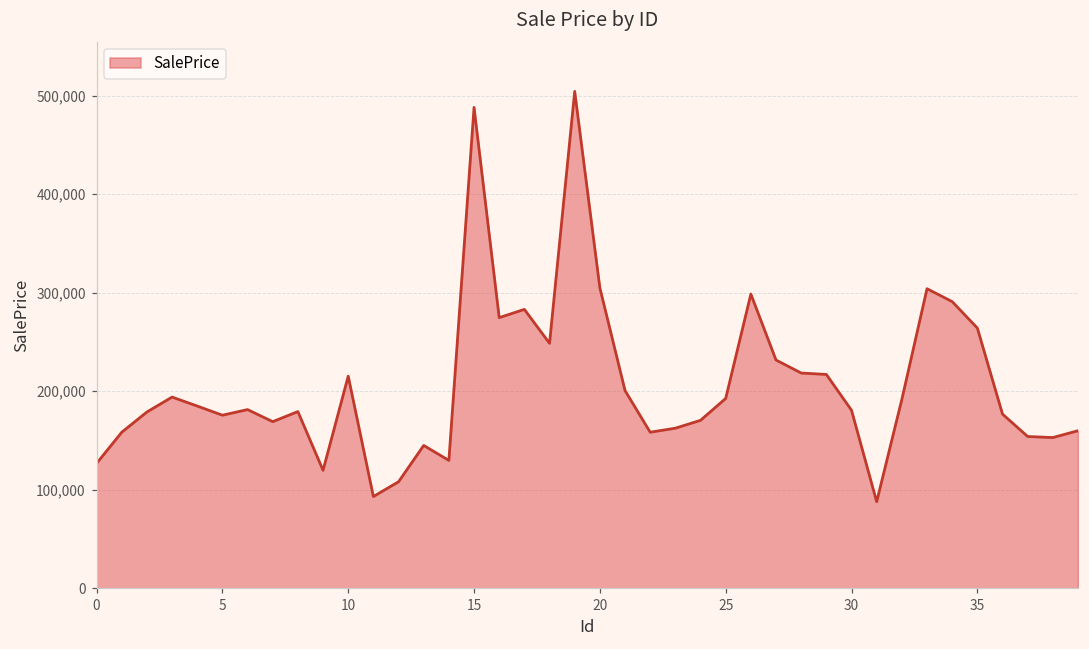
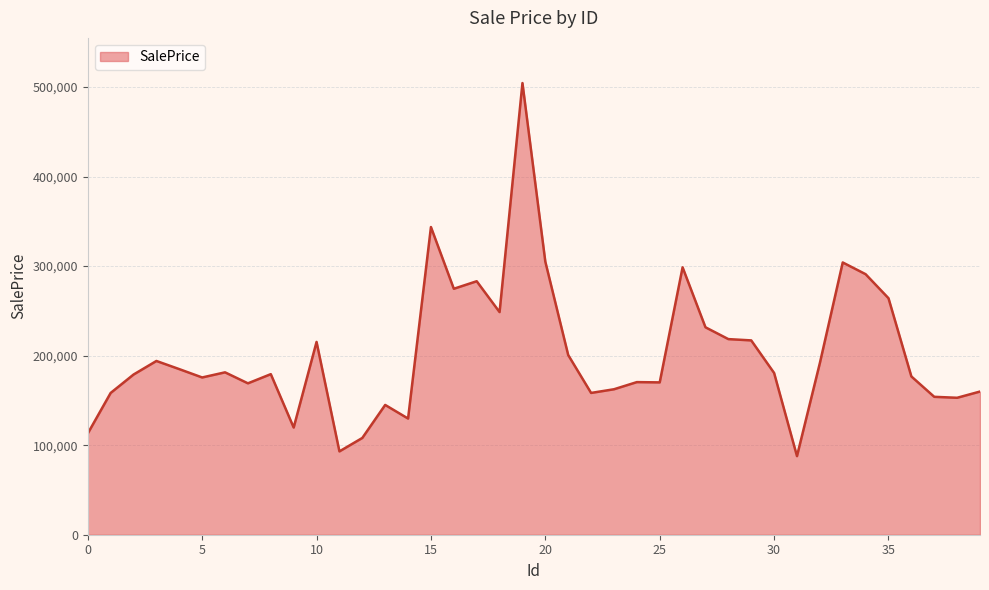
  {
-   "0": "130,000",
+   "0": "110,000",
    "5": "180,000",
    "10": "220,000",
-   "15": "490,000",
+   "15": "340,000",
    "20": "300,000",
-   "25": "190,000",
+   "25": "170,000",
    "30": "180,000",
    "35": "260,000"
  }
